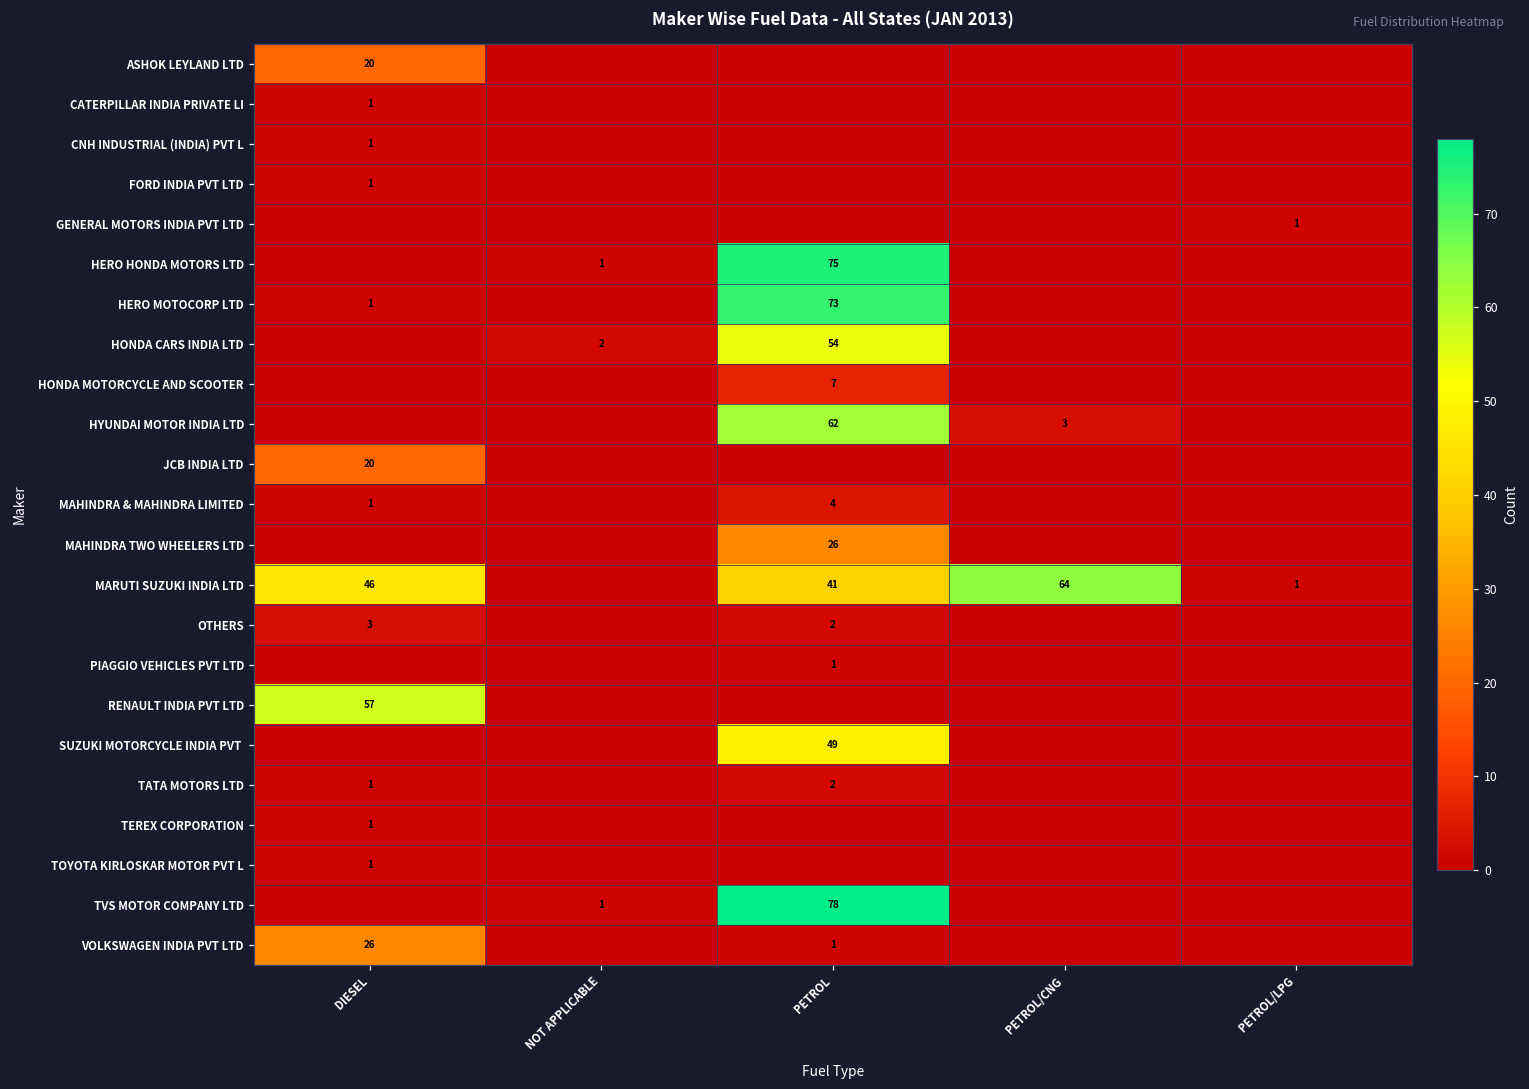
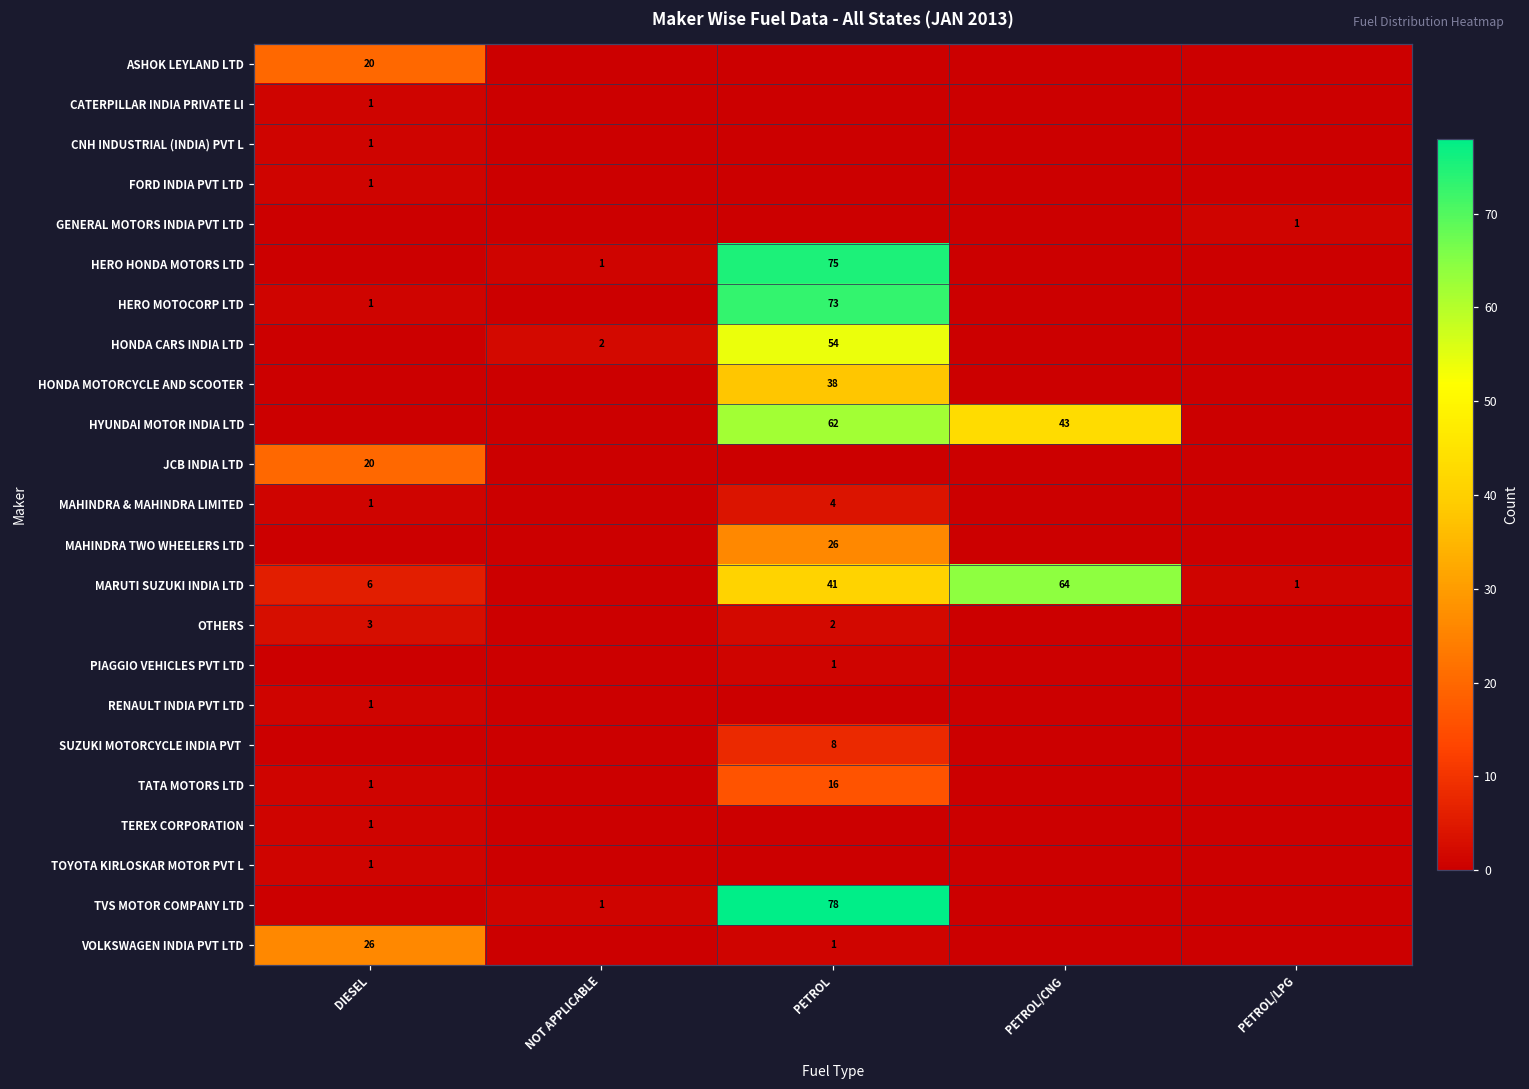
  {
    "ASHOK LEYLAND LTD": {
      "DIESEL": 20
    },
    "CATERPILLAR INDIA PRIVATE LI": {
      "DIESEL": 1
    },
    "CNH INDUSTRIAL (INDIA) PVT L": {
      "DIESEL": 1
    },
    "FORD INDIA PVT LTD": {
      "DIESEL": 1
    },
    "GENERAL MOTORS INDIA PVT LTD": {
      "PETROL/LPG": 1
    },
    "HERO HONDA MOTORS LTD": {
      "NOT APPLICABLE": 1,
      "PETROL": 75
    },
    "HERO MOTOCORP LTD": {
      "DIESEL": 1,
      "PETROL": 73
    },
    "HONDA CARS INDIA LTD": {
      "NOT APPLICABLE": 2,
      "PETROL": 54
    },
    "HONDA MOTORCYCLE AND SCOOTER": {
-     "PETROL": 7
+     "PETROL": 38
    },
    "HYUNDAI MOTOR INDIA LTD": {
      "PETROL": 62,
-     "PETROL/CNG": 3
+     "PETROL/CNG": 43
    },
    "JCB INDIA LTD": {
      "DIESEL": 20
    },
    "MAHINDRA & MAHINDRA LIMITED": {
      "DIESEL": 1,
      "PETROL": 4
    },
    "MAHINDRA TWO WHEELERS LTD": {
      "PETROL": 26
    },
    "MARUTI SUZUKI INDIA LTD": {
-     "DIESEL": 46,
+     "DIESEL": 6,
      "PETROL": 41,
      "PETROL/CNG": 64,
      "PETROL/LPG": 1
    },
    "OTHERS": {
      "DIESEL": 3,
      "PETROL": 2
    },
    "PIAGGIO VEHICLES PVT LTD": {
      "PETROL": 1
    },
    "RENAULT INDIA PVT LTD": {
-     "DIESEL": 57
+     "DIESEL": 1
    },
    "SUZUKI MOTORCYCLE INDIA PVT": {
-     "PETROL": 49
+     "PETROL": 8
    },
    "TATA MOTORS LTD": {
      "DIESEL": 1,
-     "PETROL": 2
+     "PETROL": 16
    },
    "TEREX CORPORATION": {
      "DIESEL": 1
    },
    "TOYOTA KIRLOSKAR MOTOR PVT L": {
      "DIESEL": 1
    },
    "TVS MOTOR COMPANY LTD": {
      "NOT APPLICABLE": 1,
      "PETROL": 78
    },
    "VOLKSWAGEN INDIA PVT LTD": {
      "DIESEL": 26,
      "PETROL": 1
    }
  }
